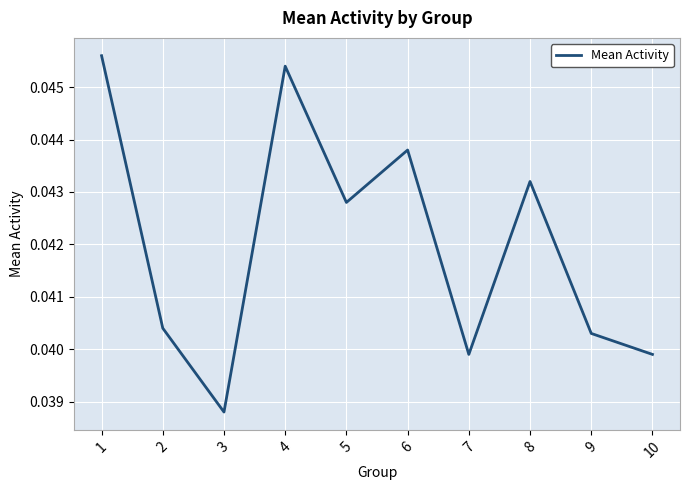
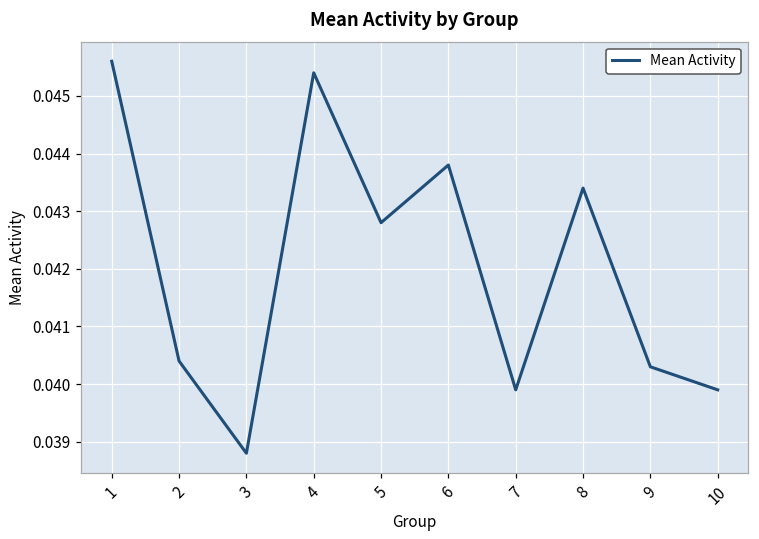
  {
    "1": 0.0456,
    "2": 0.0404,
    "3": 0.0388,
    "4": 0.0454,
    "5": 0.0428,
    "6": 0.0438,
    "7": 0.0399,
-   "8": 0.0432,
+   "8": 0.0434,
    "9": 0.0403,
    "10": 0.0399
  }
